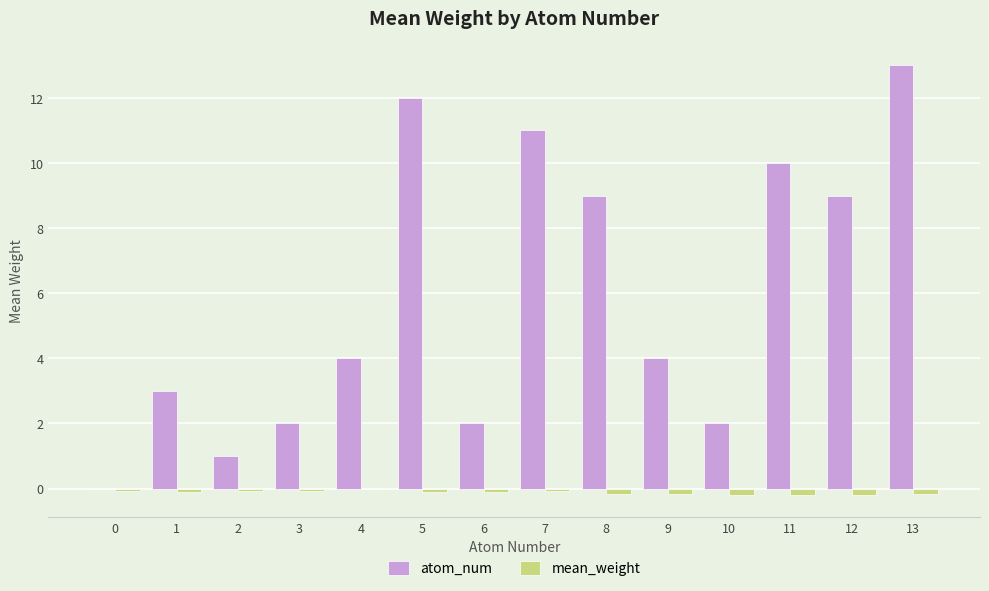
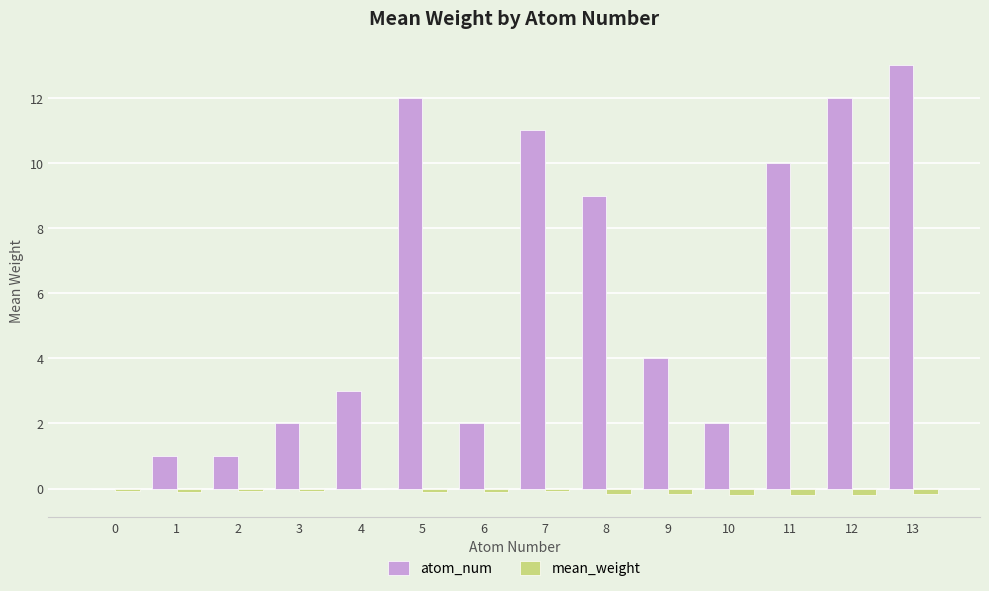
  {
    "atom_num": {
      "0": 0,
-     "1": 3,
+     "1": 1,
      "2": 1,
      "3": 2,
-     "4": 4,
+     "4": 3,
      "5": 12,
      "6": 2,
      "7": 11,
      "8": 9,
      "9": 4,
      "10": 2,
      "11": 10,
-     "12": 9,
+     "12": 12,
      "13": 13
    },
    "mean_weight": {
      "1": -0.1,
      "5": -0.1,
      "6": -0.1,
      "7": -0.1,
      "8": -0.2,
      "9": -0.2,
      "10": -0.2,
      "11": -0.2,
      "12": -0.2,
      "13": -0.2
    }
  }
